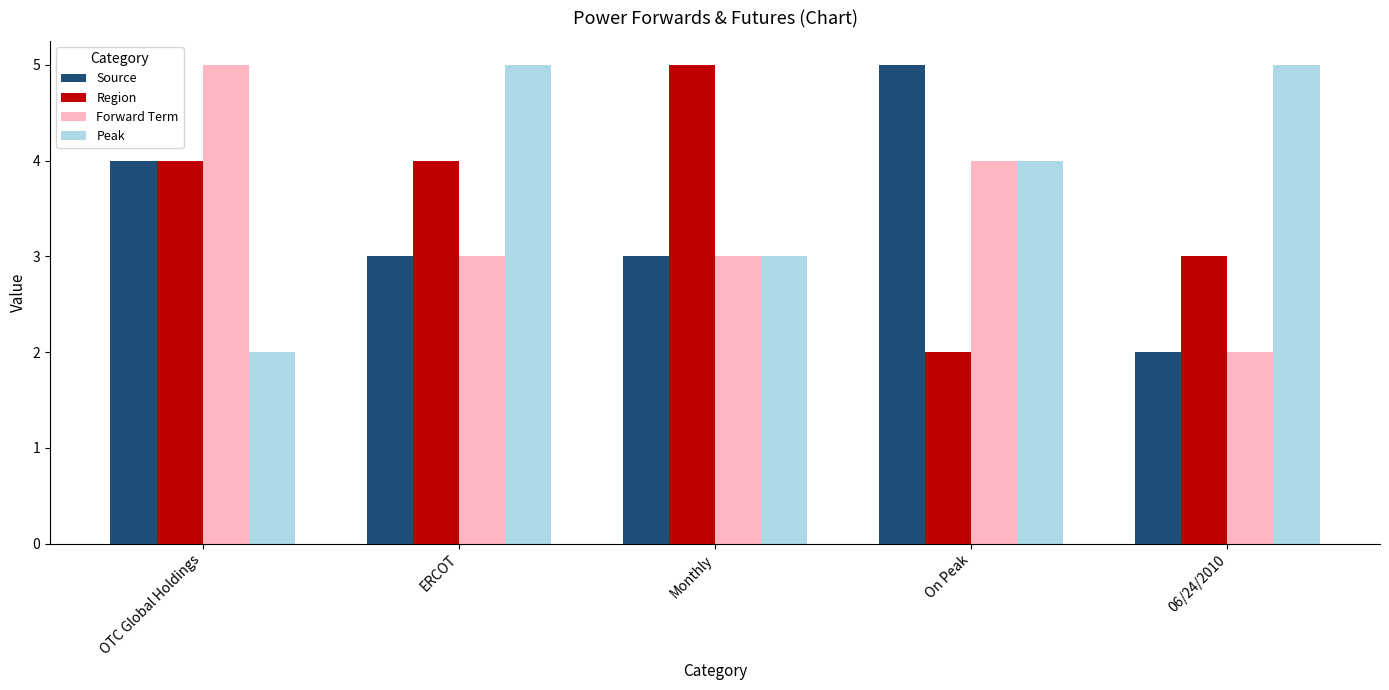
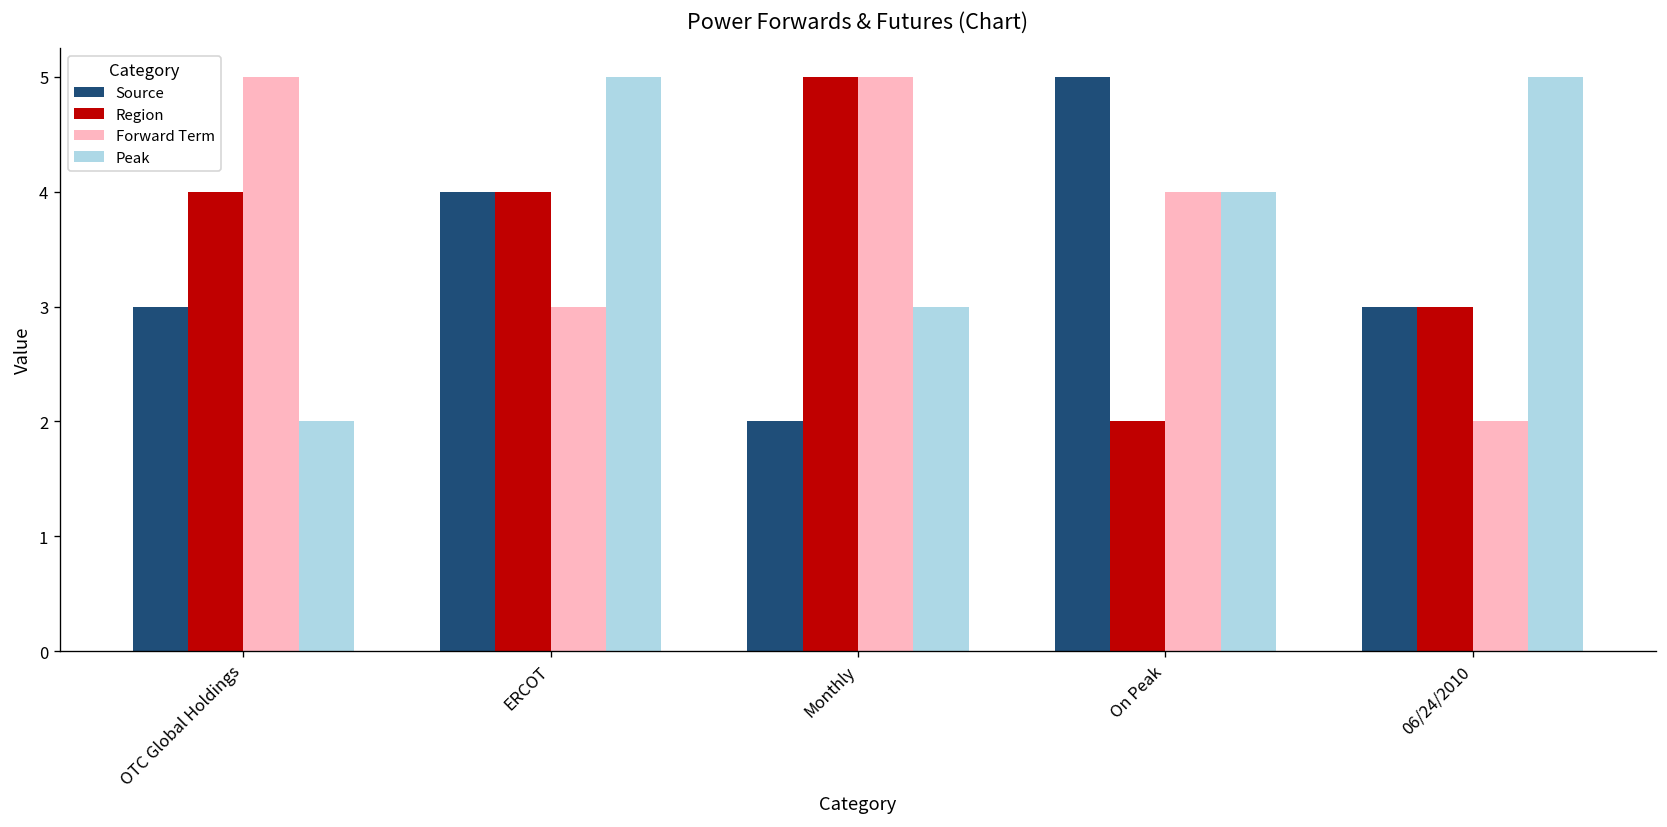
  {
    "Source": {
-     "OTC Global Holdings": 4,
-     "ERCOT": 3,
-     "Monthly": 3,
+     "OTC Global Holdings": 3,
+     "ERCOT": 4,
+     "Monthly": 2,
      "On Peak": 5,
-     "06/24/2010": 2
+     "06/24/2010": 3
    },
    "Region": {
      "OTC Global Holdings": 4,
      "ERCOT": 4,
      "Monthly": 5,
      "On Peak": 2,
      "06/24/2010": 3
    },
    "Forward Term": {
      "OTC Global Holdings": 5,
      "ERCOT": 3,
-     "Monthly": 3,
+     "Monthly": 5,
      "On Peak": 4,
      "06/24/2010": 2
    },
    "Peak": {
      "OTC Global Holdings": 2,
      "ERCOT": 5,
      "Monthly": 3,
      "On Peak": 4,
      "06/24/2010": 5
    }
  }
